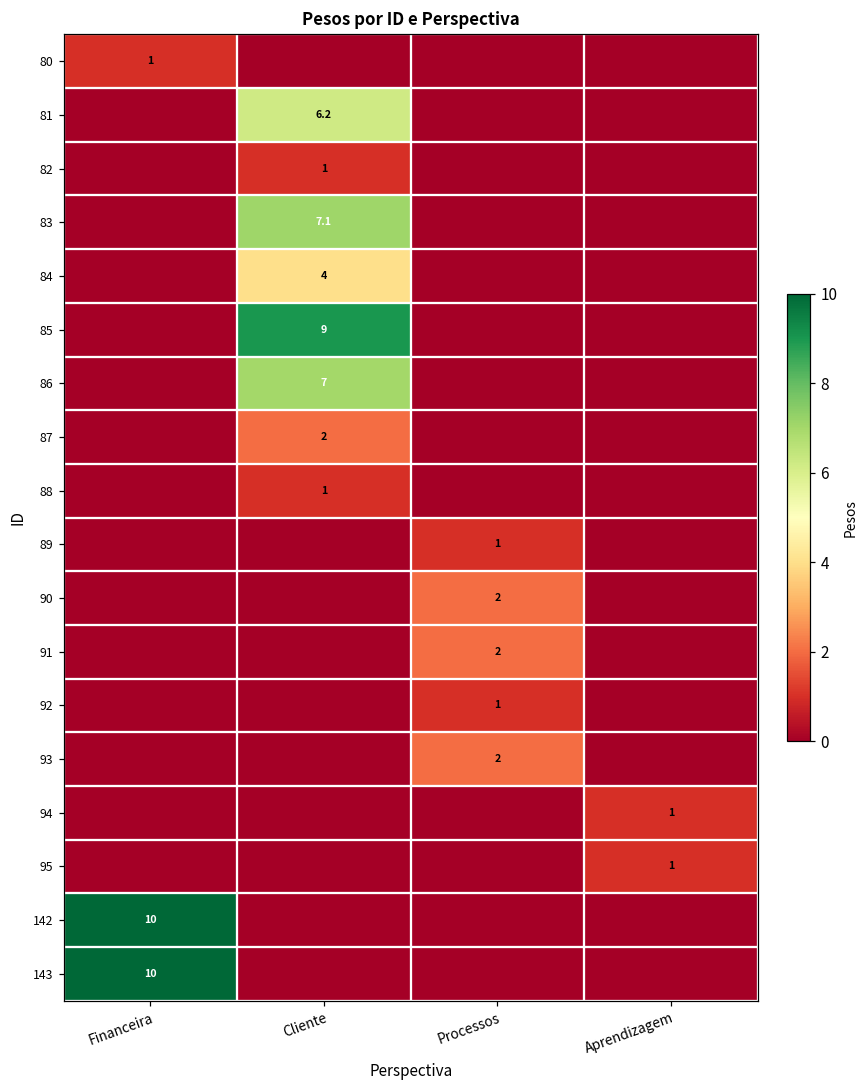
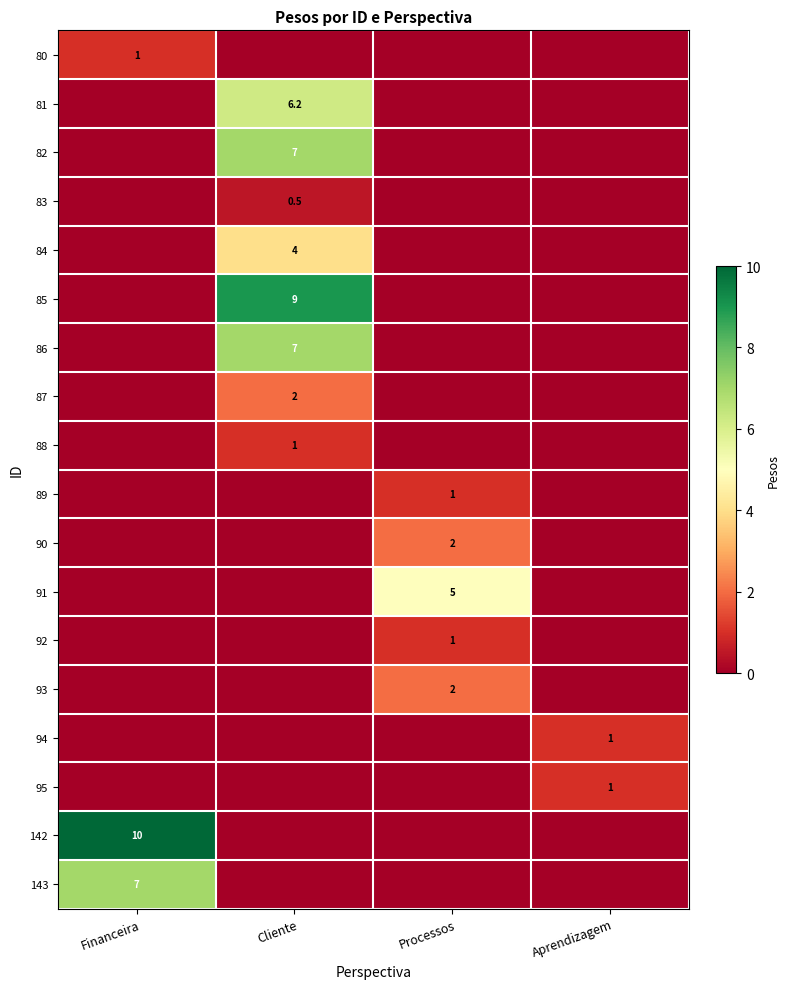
  {
    "80": {
      "Financeira": 1
    },
    "81": {
      "Cliente": 6.2
    },
    "82": {
-     "Cliente": 1
+     "Cliente": 7
    },
    "83": {
-     "Cliente": 7.1
+     "Cliente": 0.5
    },
    "84": {
      "Cliente": 4
    },
    "85": {
      "Cliente": 9
    },
    "86": {
      "Cliente": 7
    },
    "87": {
      "Cliente": 2
    },
    "88": {
      "Cliente": 1
    },
    "89": {
      "Processos": 1
    },
    "90": {
      "Processos": 2
    },
    "91": {
-     "Processos": 2
+     "Processos": 5
    },
    "92": {
      "Processos": 1
    },
    "93": {
      "Processos": 2
    },
    "94": {
      "Aprendizagem": 1
    },
    "95": {
      "Aprendizagem": 1
    },
    "142": {
      "Financeira": 10
    },
    "143": {
-     "Financeira": 10
+     "Financeira": 7
    }
  }
